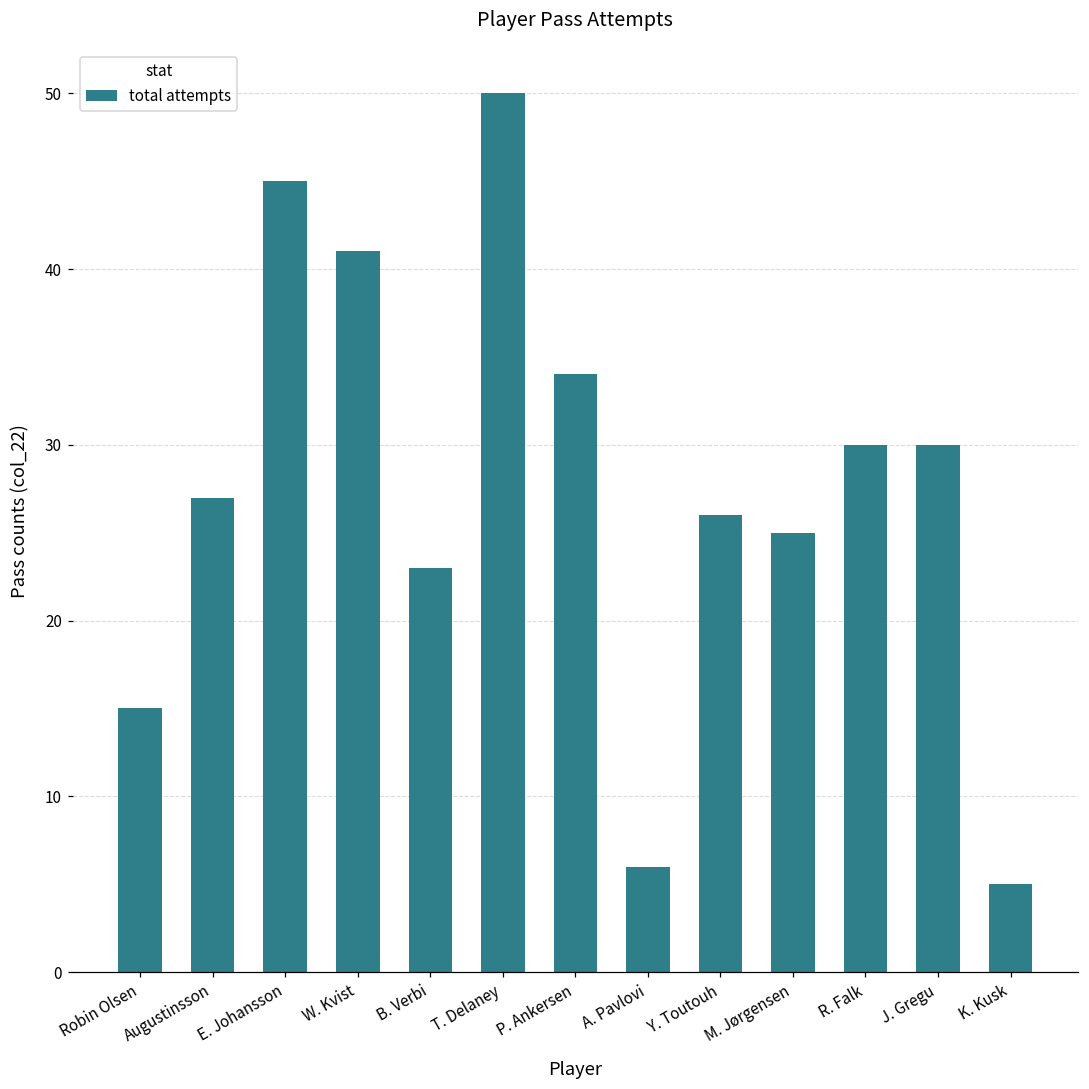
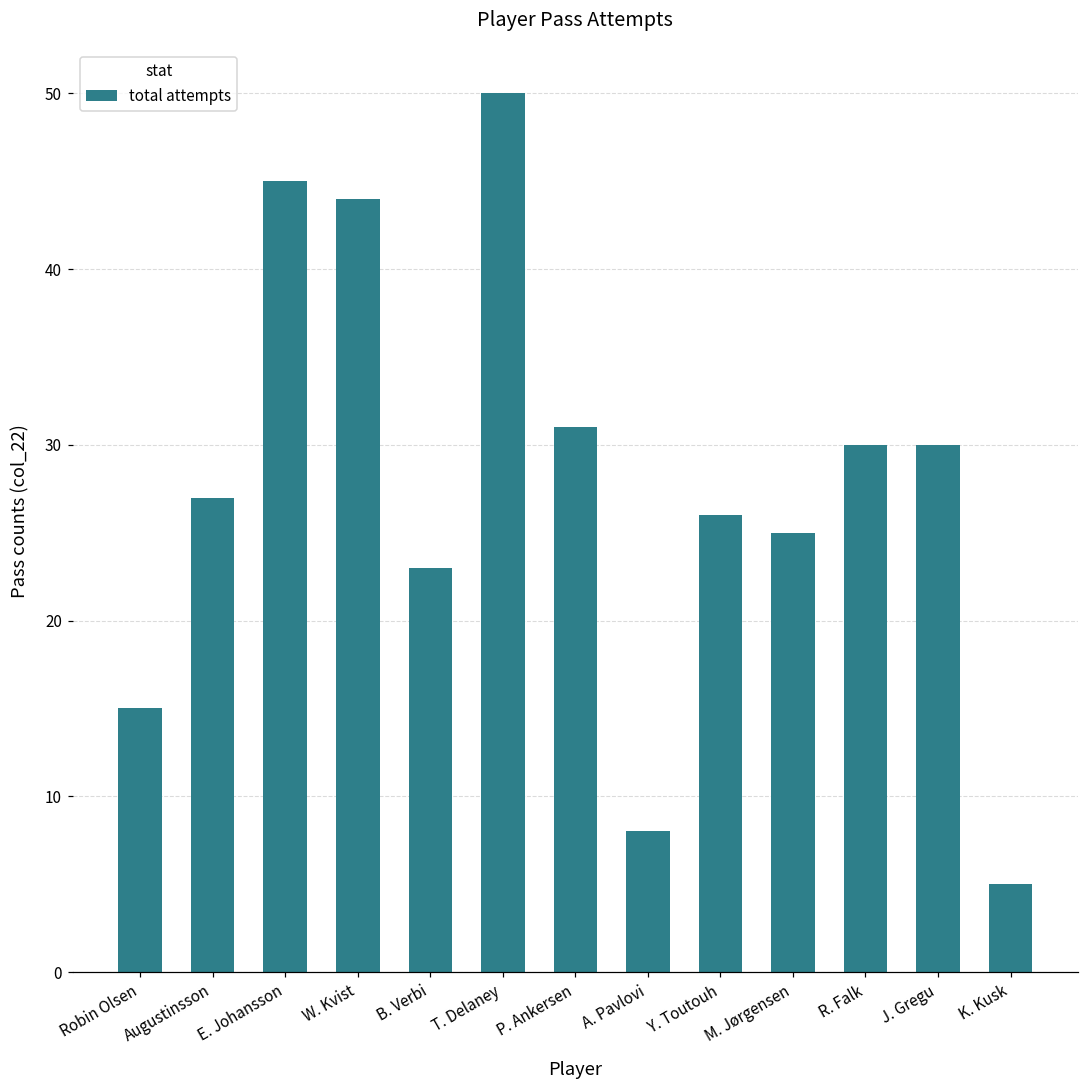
  {
    "Robin Olsen": 15,
    "Augustinsson": 27,
    "E. Johansson": 45,
-   "W. Kvist": 41,
+   "W. Kvist": 44,
    "B. Verbi": 23,
    "T. Delaney": 50,
-   "P. Ankersen": 34,
-   "A. Pavlovi": 6,
+   "P. Ankersen": 31,
+   "A. Pavlovi": 8,
    "Y. Toutouh": 26,
    "M. Jørgensen": 25,
    "R. Falk": 30,
    "J. Gregu": 30,
    "K. Kusk": 5
  }
